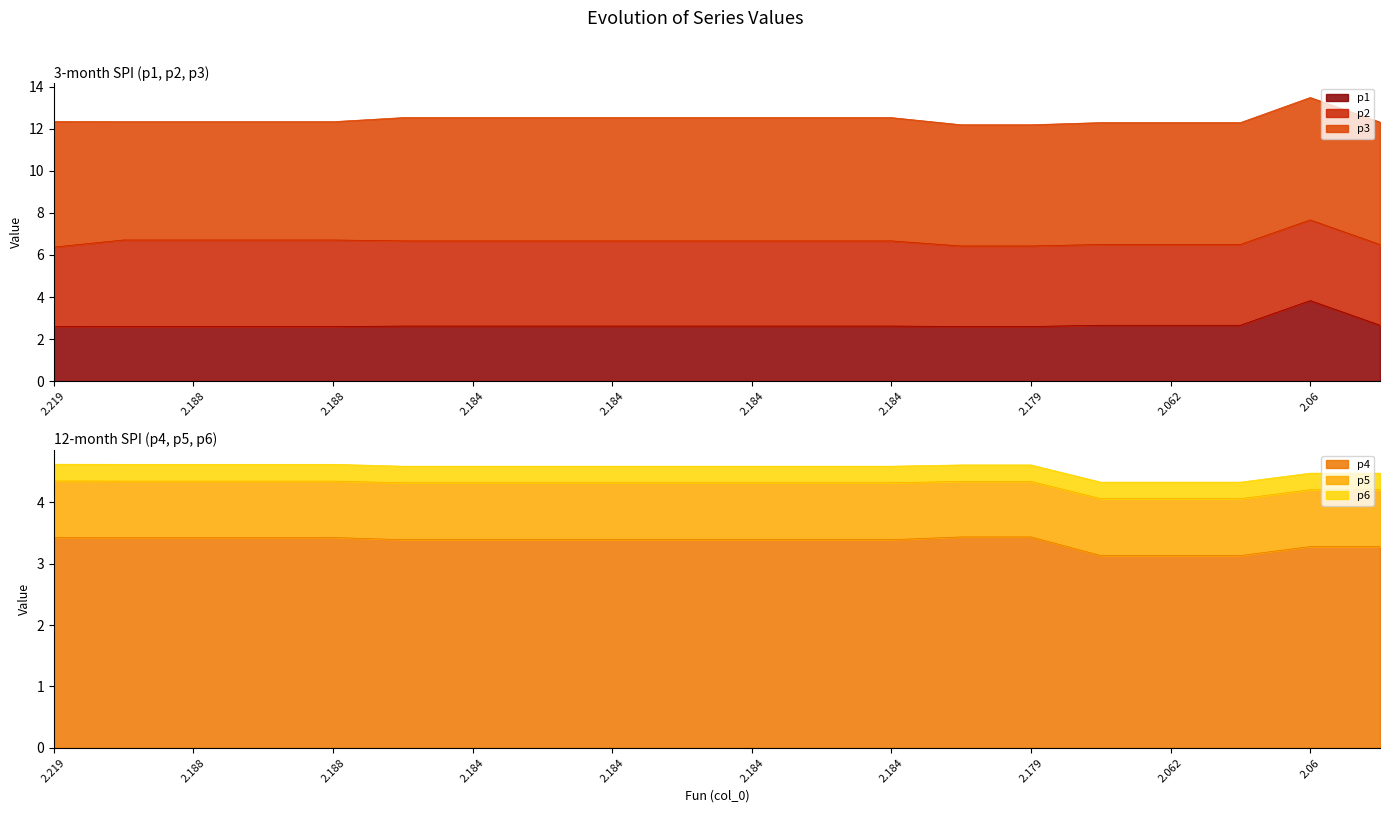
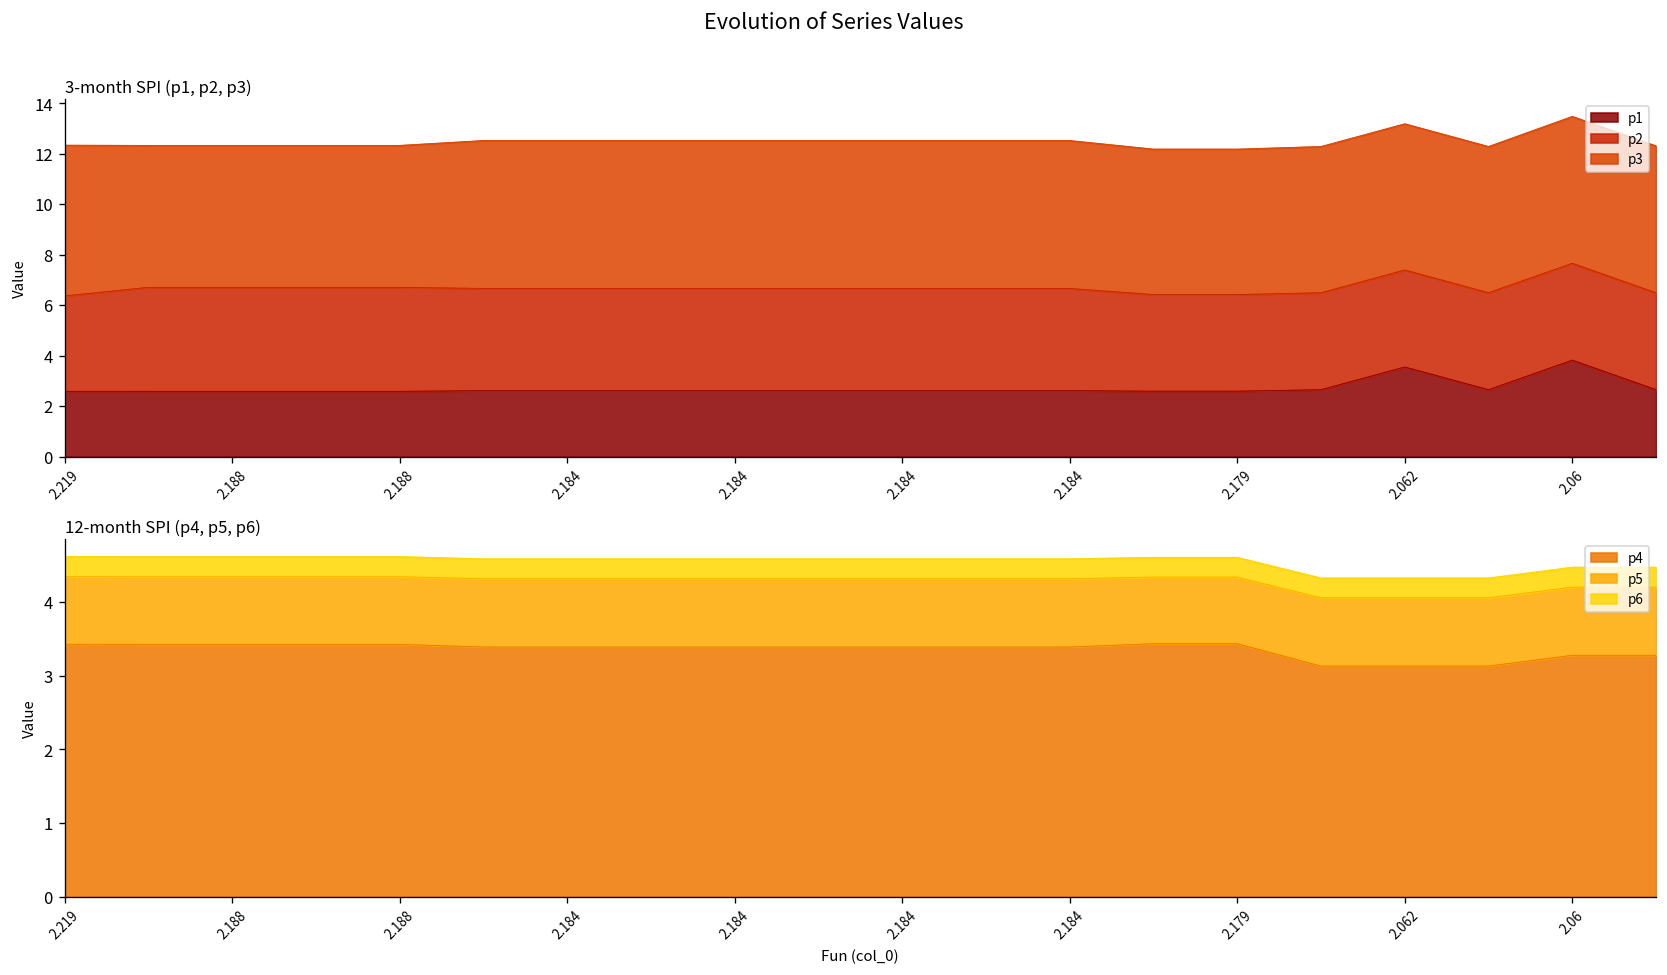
  {
    "3-month SPI (p1, p2, p3)": {
      "p1": {
        "2.219": 2.6,
        "2.179": 2.6,
-       "2.062": 2.7,
+       "2.062": 3.6,
        "2.06": 3.8
      }
    }
  }
